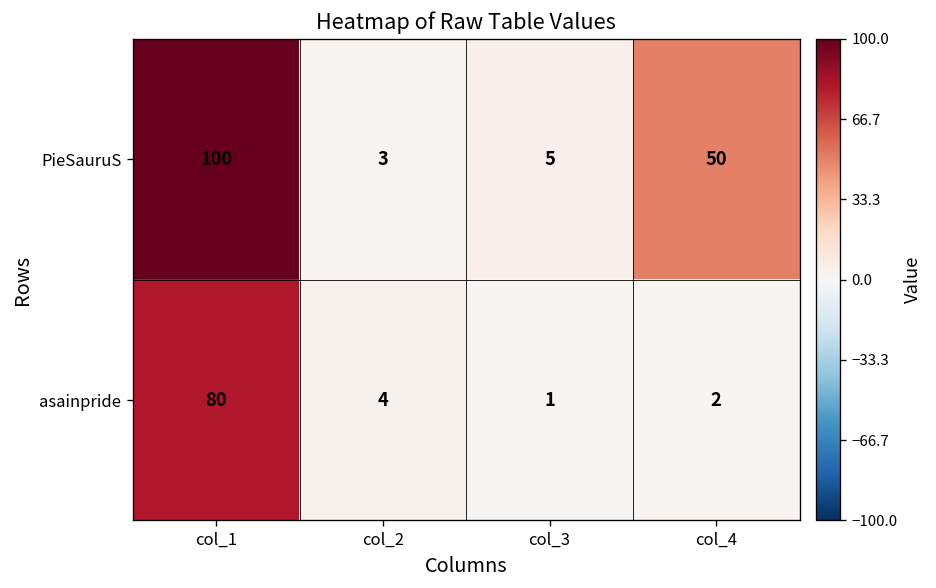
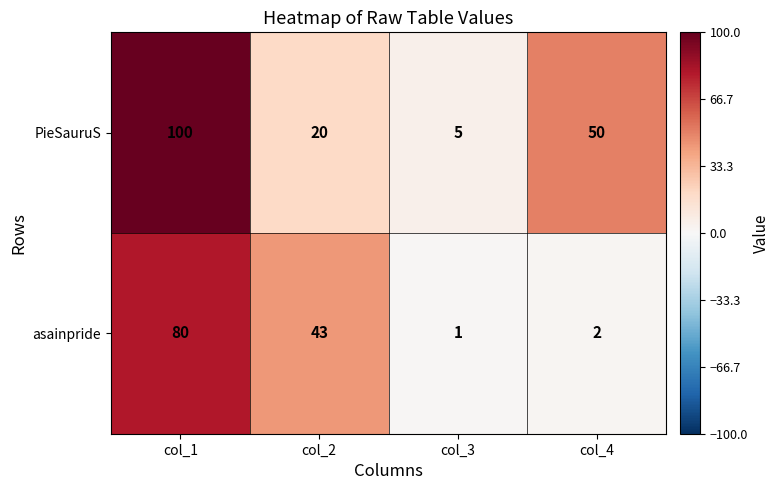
  {
    "PieSauruS": {
      "col_1": 100,
-     "col_2": 3,
+     "col_2": 20,
      "col_3": 5,
      "col_4": 50
    },
    "asainpride": {
      "col_1": 80,
-     "col_2": 4,
+     "col_2": 43,
      "col_3": 1,
      "col_4": 2
    }
  }
